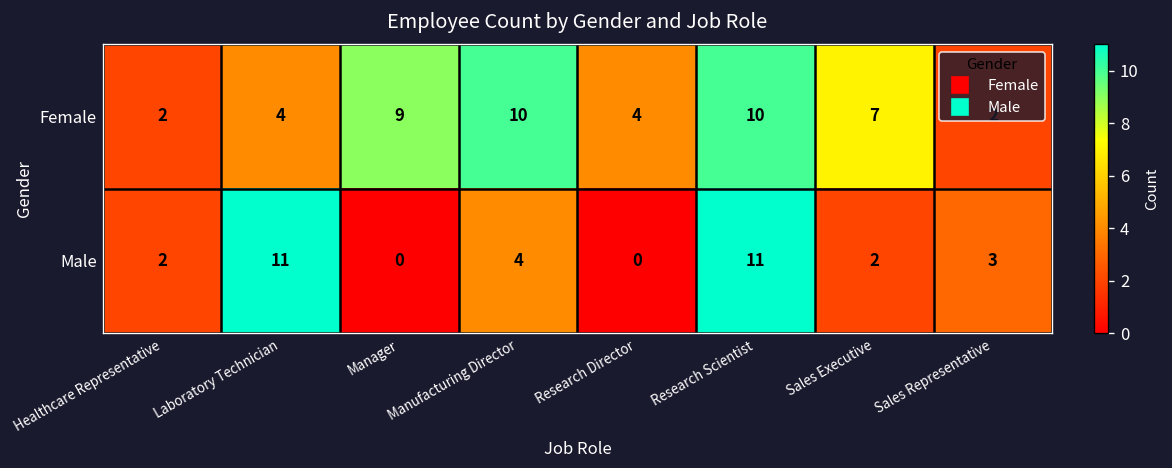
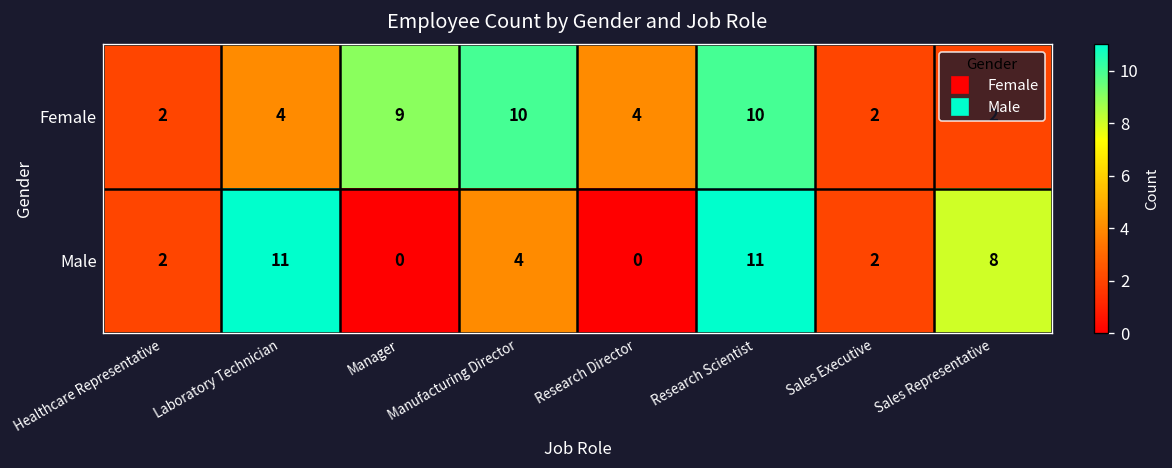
  {
    "Female": {
      "Healthcare Representative": 2,
      "Laboratory Technician": 4,
      "Manager": 9,
      "Manufacturing Director": 10,
      "Research Director": 4,
      "Research Scientist": 10,
-     "Sales Executive": 7
+     "Sales Executive": 2
    },
    "Male": {
      "Healthcare Representative": 2,
      "Laboratory Technician": 11,
      "Manager": 0,
      "Manufacturing Director": 4,
      "Research Director": 0,
      "Research Scientist": 11,
      "Sales Executive": 2,
-     "Sales Representative": 3
+     "Sales Representative": 8
    }
  }
